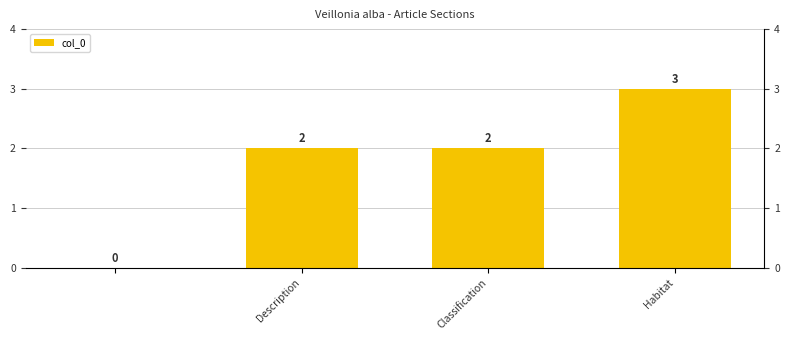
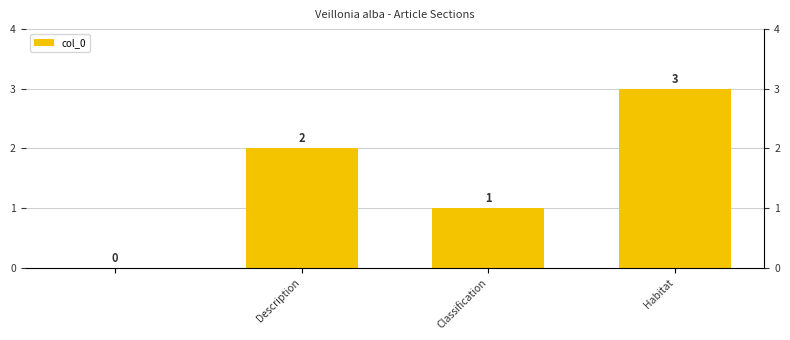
  {
    "Description": 2,
-   "Classification": 2,
+   "Classification": 1,
    "Habitat": 3
  }
